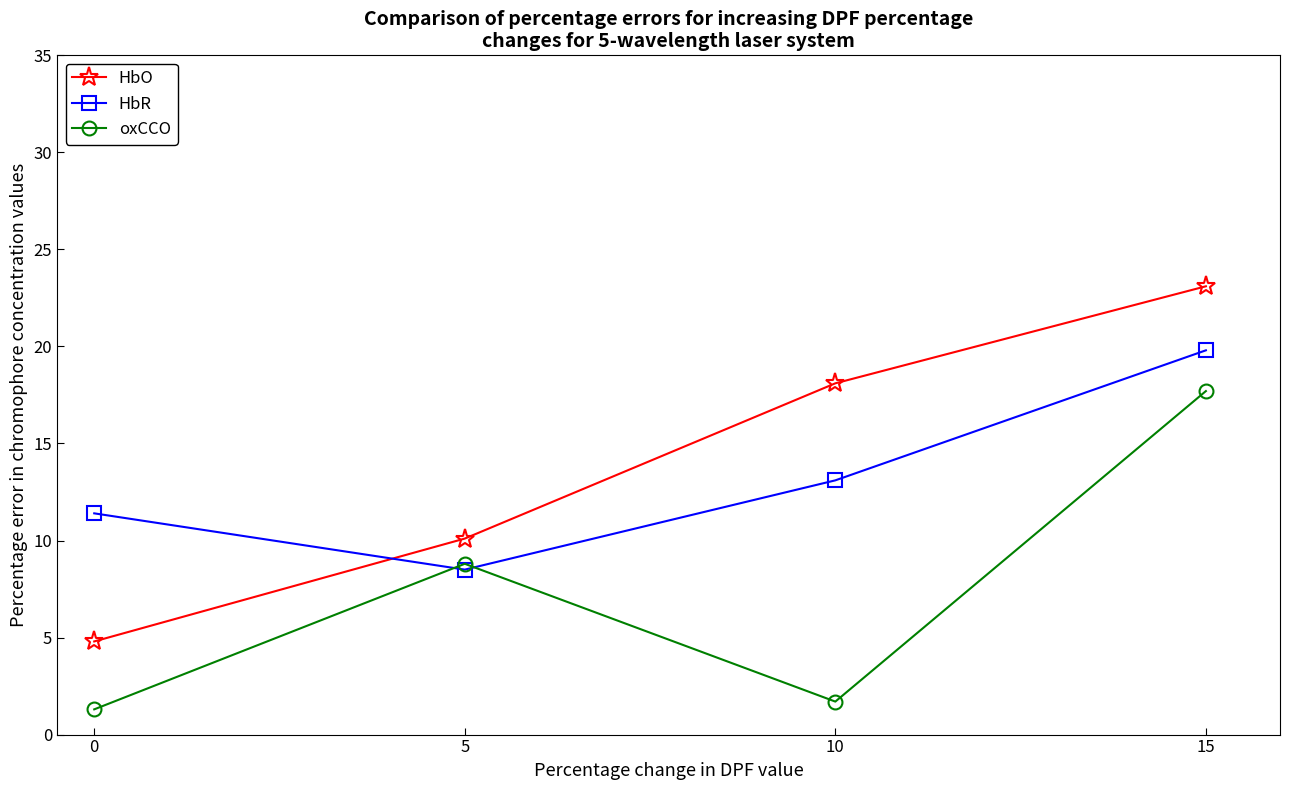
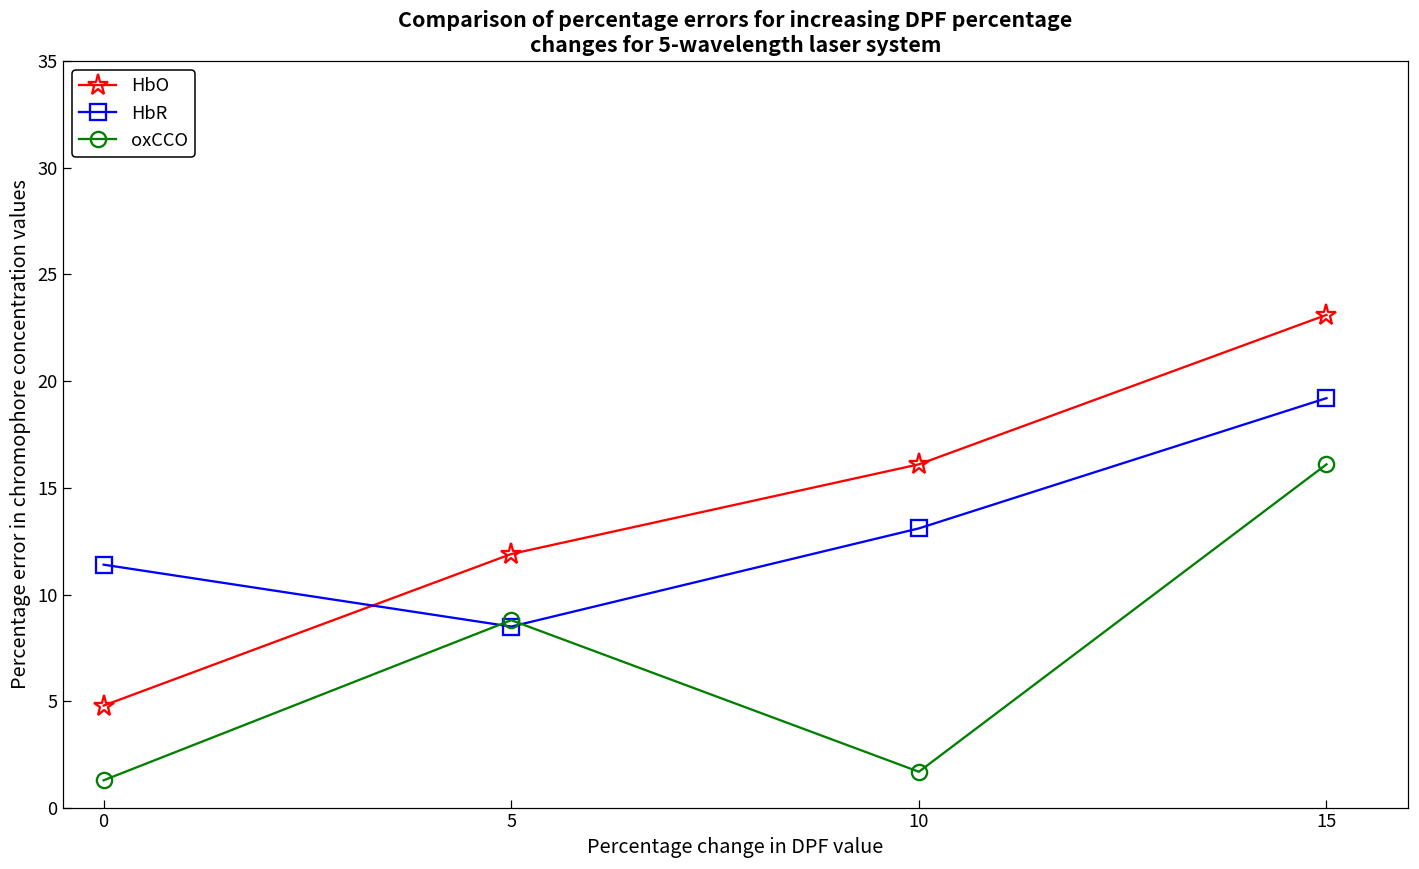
  {
    "HbO": {
      "0": 4.8,
-     "5": 10.1,
-     "10": 18.1,
+     "5": 11.9,
+     "10": 16.1,
      "15": 23.1
    },
    "HbR": {
      "0": 11.4,
      "5": 8.5,
      "10": 13.1,
-     "15": 19.8
+     "15": 19.2
    },
    "oxCCO": {
      "0": 1.3,
      "5": 8.8,
      "10": 1.7,
-     "15": 17.7
+     "15": 16.1
    }
  }
